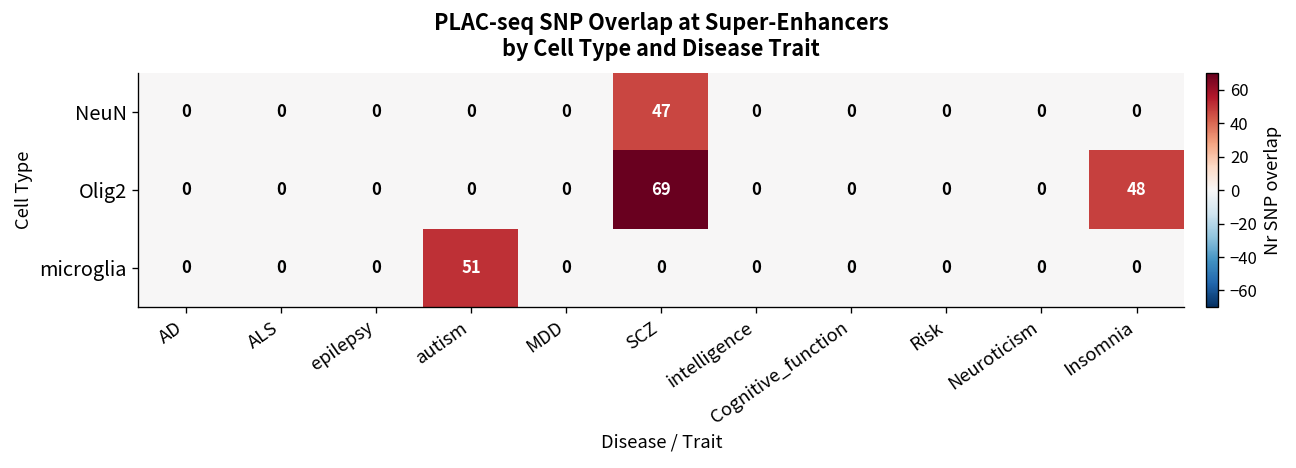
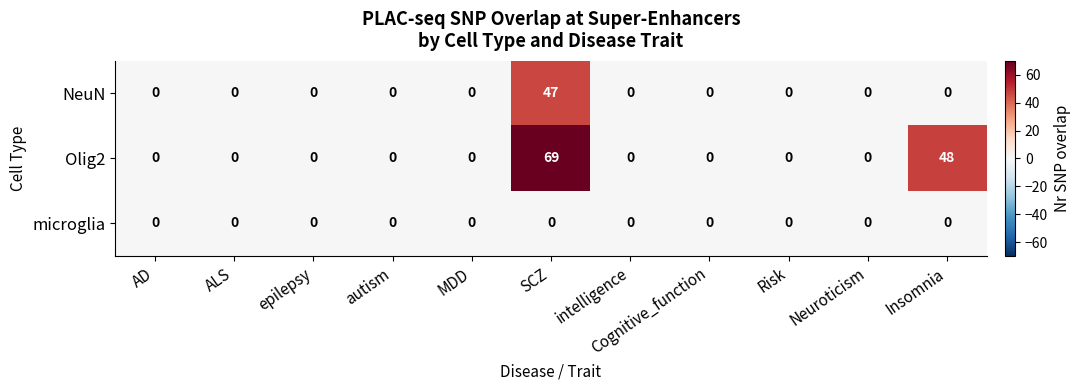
  {
    "NeuN": {
      "AD": 0,
      "ALS": 0,
      "epilepsy": 0,
      "autism": 0,
      "MDD": 0,
      "SCZ": 47,
      "intelligence": 0,
      "Cognitive_function": 0,
      "Risk": 0,
      "Neuroticism": 0,
      "Insomnia": 0
    },
    "Olig2": {
      "AD": 0,
      "ALS": 0,
      "epilepsy": 0,
      "autism": 0,
      "MDD": 0,
      "SCZ": 69,
      "intelligence": 0,
      "Cognitive_function": 0,
      "Risk": 0,
      "Neuroticism": 0,
      "Insomnia": 48
    },
    "microglia": {
      "AD": 0,
      "ALS": 0,
      "epilepsy": 0,
-     "autism": 51,
+     "autism": 0,
      "MDD": 0,
      "SCZ": 0,
      "intelligence": 0,
      "Cognitive_function": 0,
      "Risk": 0,
      "Neuroticism": 0,
      "Insomnia": 0
    }
  }
